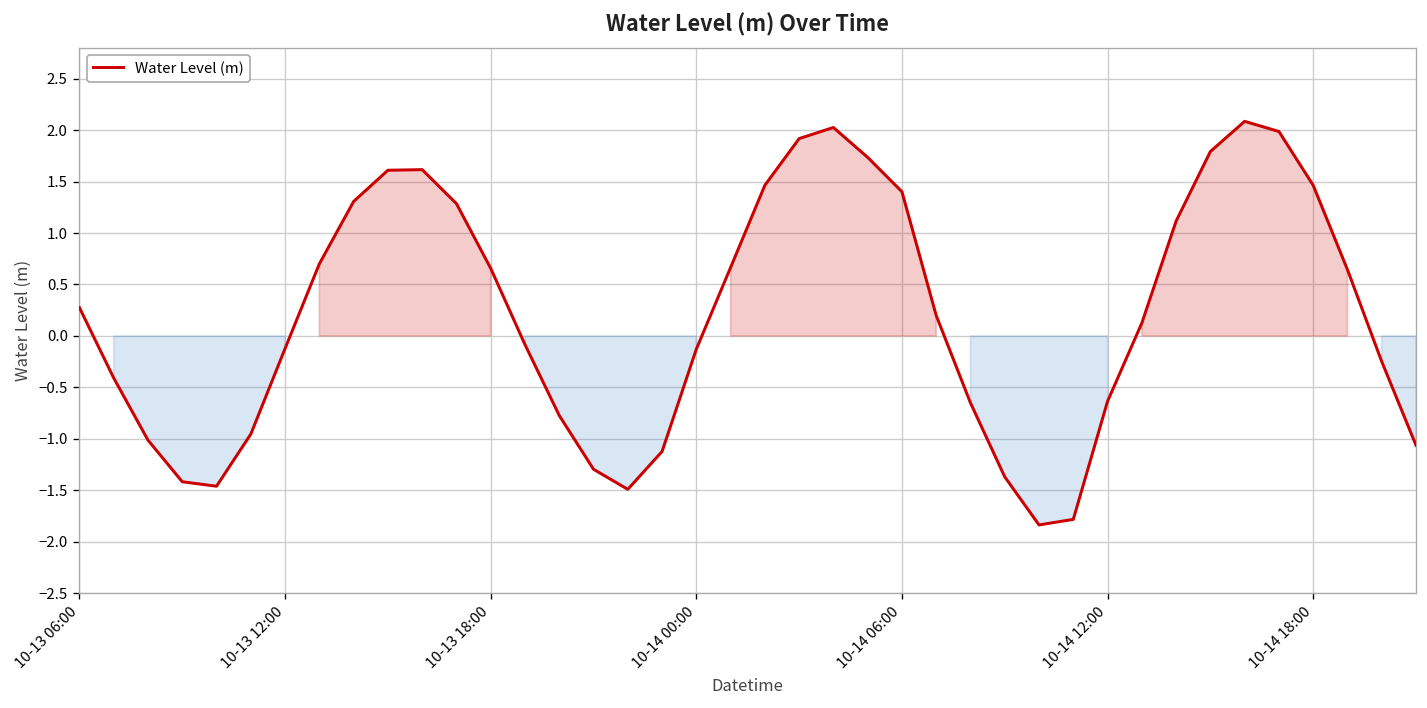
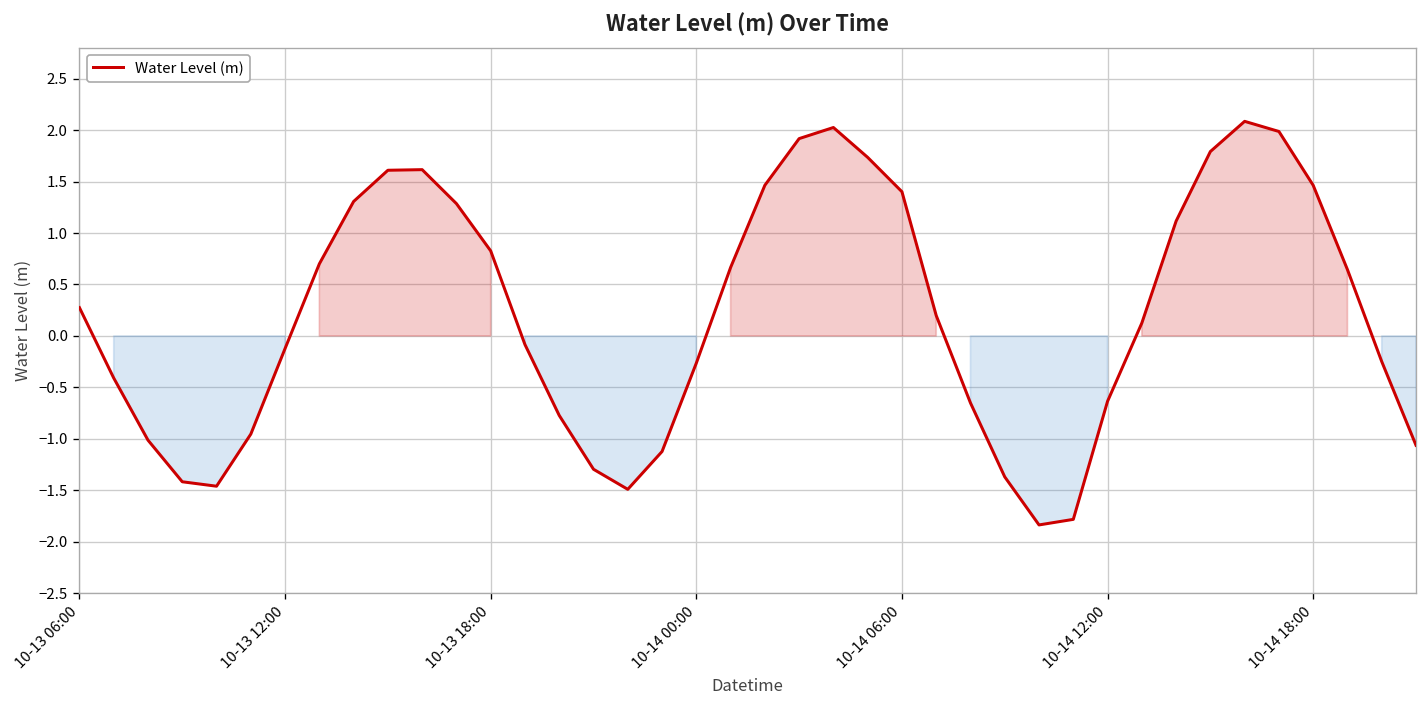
  {
    "10-13 06:00": 0.3,
    "10-13 12:00": -0.1,
-   "10-13 18:00": 0.7,
-   "10-14 00:00": -0.1,
+   "10-13 18:00": 0.8,
+   "10-14 00:00": -0.3,
    "10-14 06:00": 1.4,
    "10-14 12:00": -0.6,
    "10-14 18:00": 1.5
  }
